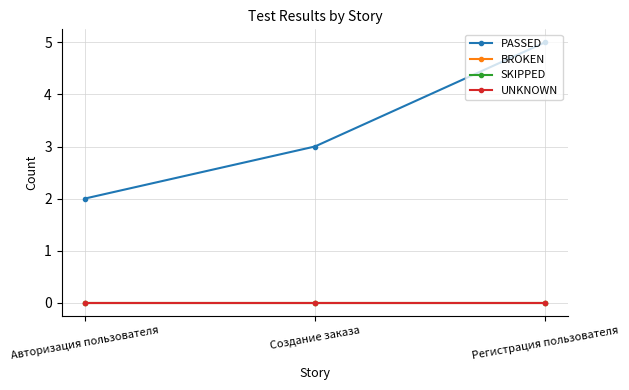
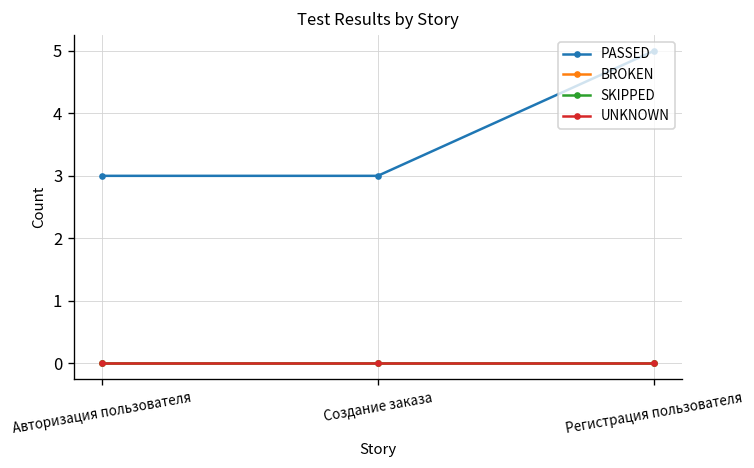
  {
    "PASSED": {
-     "Авторизация пользователя": 2,
+     "Авторизация пользователя": 3,
      "Создание заказа": 3
    },
    "UNKNOWN": {
      "Авторизация пользователя": 0,
      "Создание заказа": 0,
      "Регистрация пользователя": 0
    }
  }
